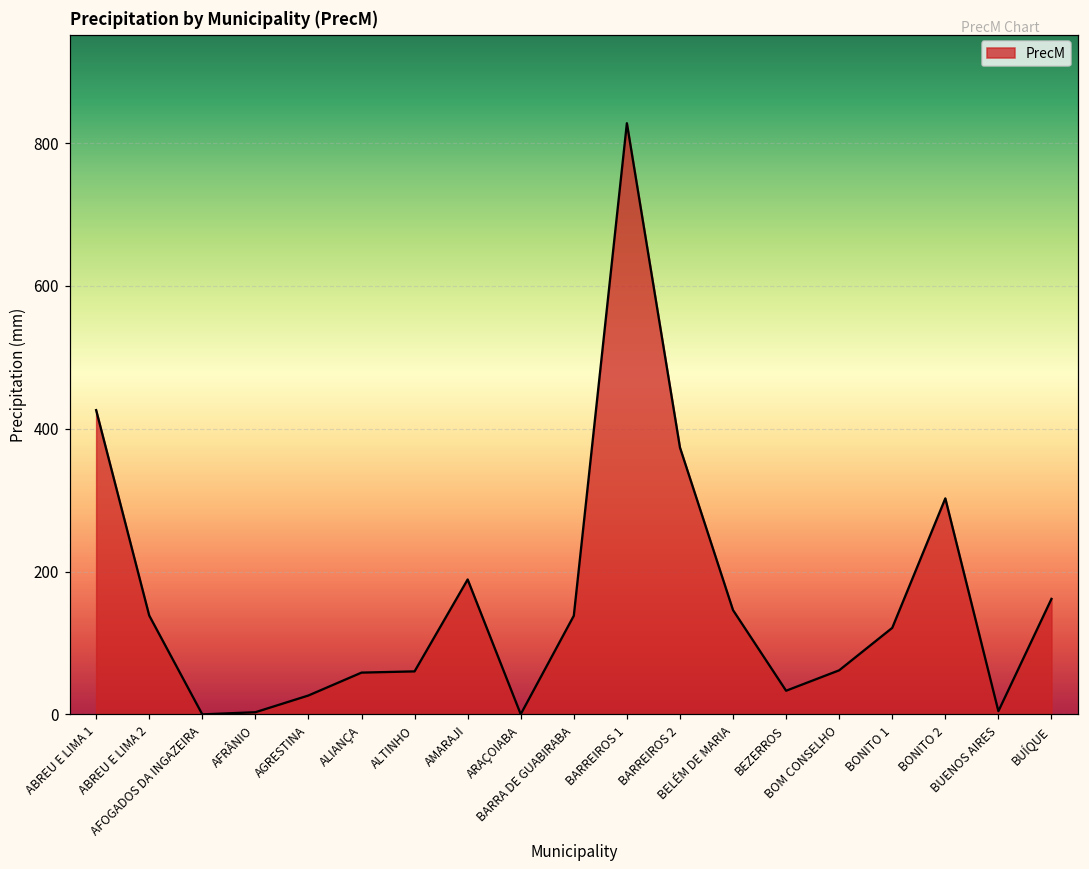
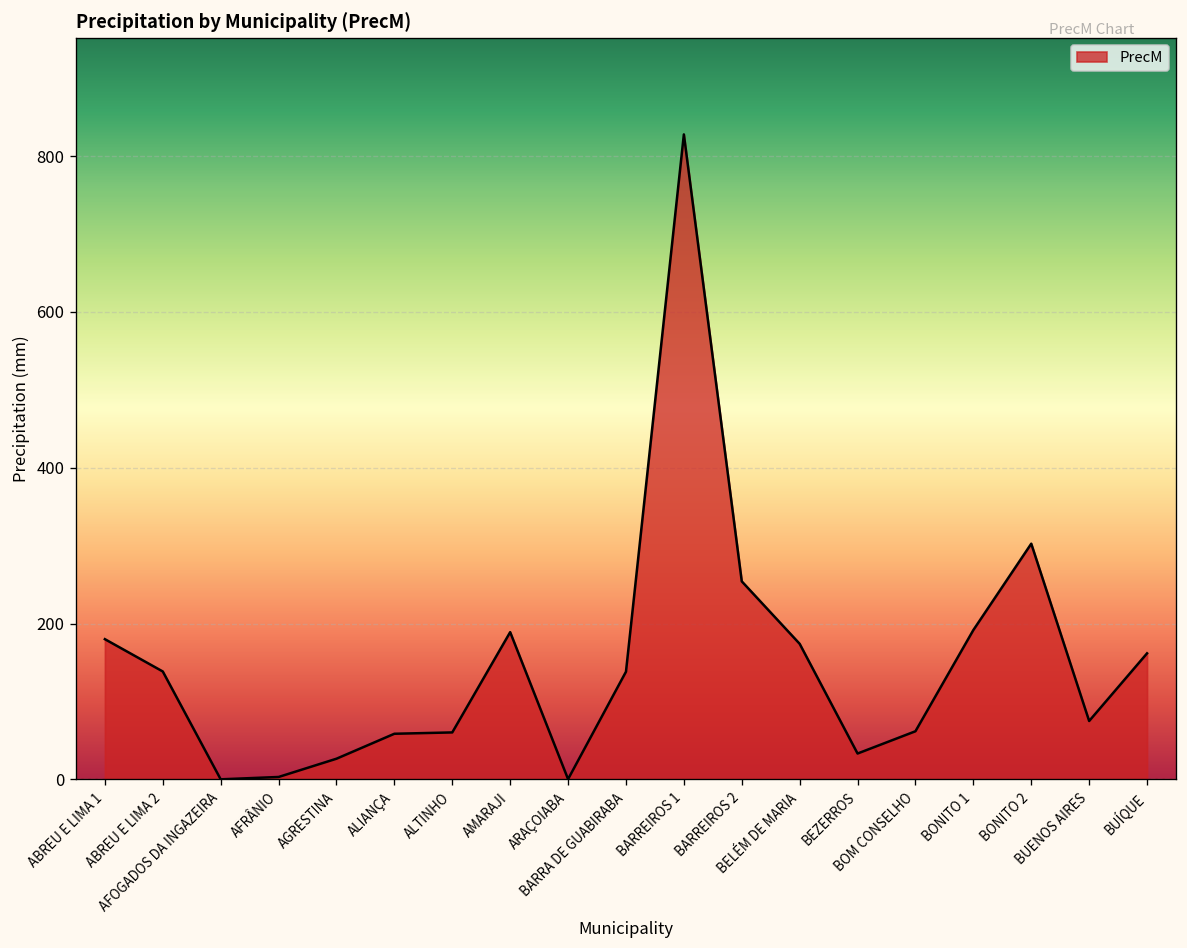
  {
-   "ABREU E LIMA 1": 430,
+   "ABREU E LIMA 1": 180,
    "ABREU E LIMA 2": 140,
    "AFOGADOS DA INGAZEIRA": 0,
    "AFRÂNIO": 0,
    "AGRESTINA": 30,
    "ALIANÇA": 60,
    "ALTINHO": 60,
    "AMARAJI": 190,
    "ARAÇOIABA": 0,
    "BARRA DE GUABIRABA": 140,
    "BARREIROS 1": 830,
-   "BARREIROS 2": 370,
-   "BELÉM DE MARIA": 150,
+   "BARREIROS 2": 250,
+   "BELÉM DE MARIA": 170,
    "BEZERROS": 30,
    "BOM CONSELHO": 60,
-   "BONITO 1": 120,
+   "BONITO 1": 190,
    "BONITO 2": 300,
-   "BUENOS AIRES": 0,
+   "BUENOS AIRES": 70,
    "BUÍQUE": 160
  }
